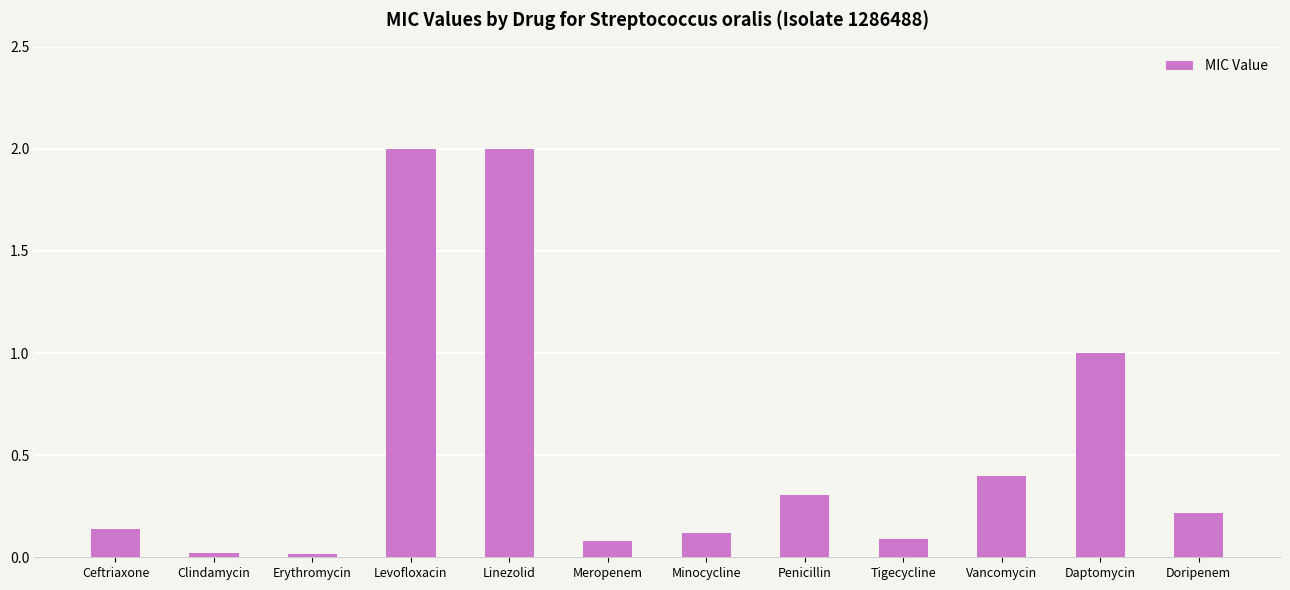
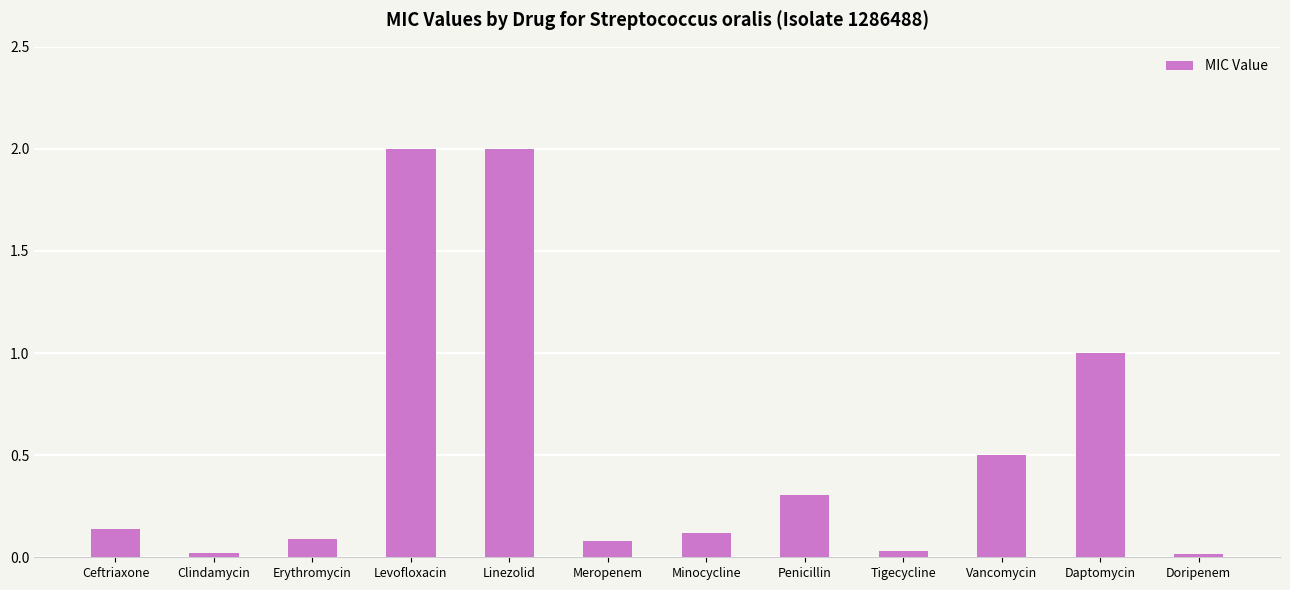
  {
    "Ceftriaxone": 0.14,
    "Clindamycin": 0.02,
-   "Erythromycin": 0.02,
+   "Erythromycin": 0.09,
    "Levofloxacin": 2.00,
    "Linezolid": 2.00,
    "Meropenem": 0.08,
    "Minocycline": 0.12,
    "Penicillin": 0.31,
-   "Tigecycline": 0.09,
-   "Vancomycin": 0.4,
+   "Tigecycline": 0.03,
+   "Vancomycin": 0.5,
    "Daptomycin": 1.00,
-   "Doripenem": 0.22
+   "Doripenem": 0.02
  }
